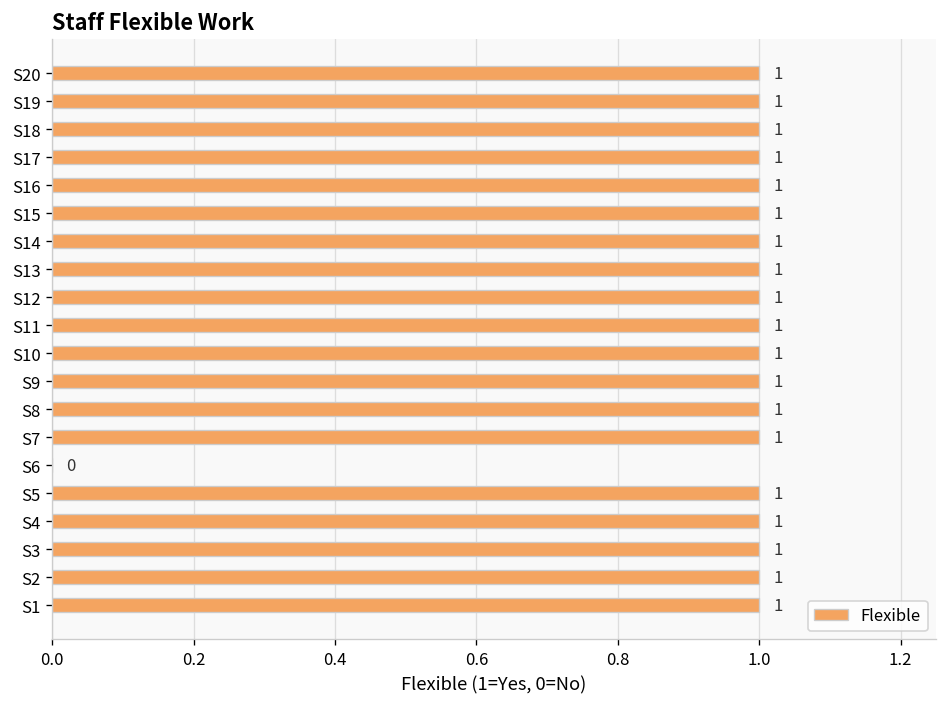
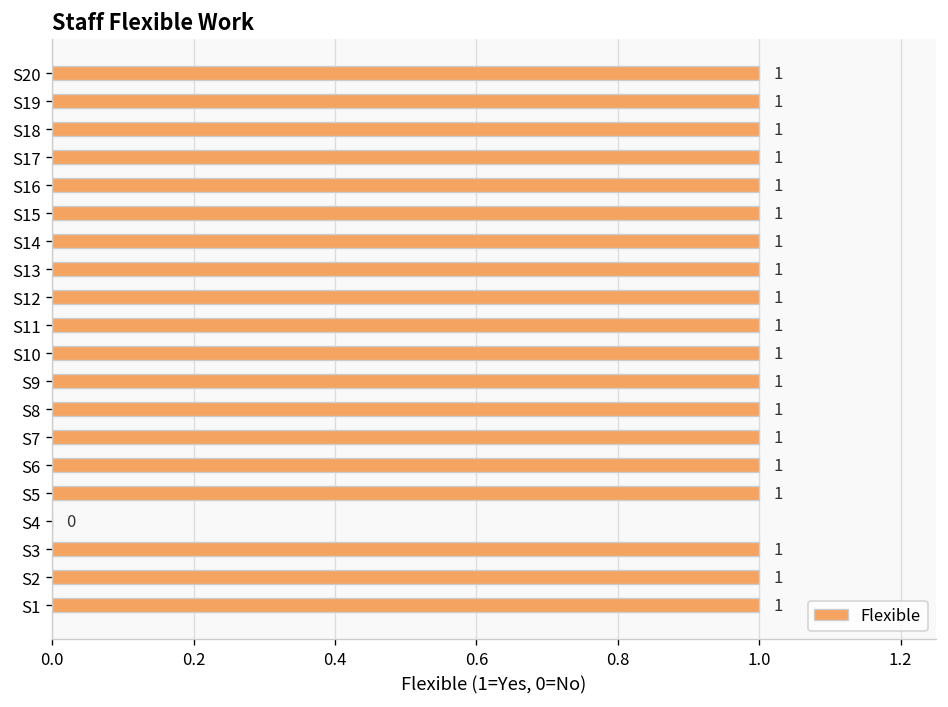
  {
    "S20": 1,
    "S19": 1,
    "S18": 1,
    "S17": 1,
    "S16": 1,
    "S15": 1,
    "S14": 1,
    "S13": 1,
    "S12": 1,
    "S11": 1,
    "S10": 1,
    "S9": 1,
    "S8": 1,
    "S7": 1,
-   "S6": 0,
+   "S6": 1,
    "S5": 1,
-   "S4": 1,
+   "S4": 0,
    "S3": 1,
    "S2": 1,
    "S1": 1
  }
